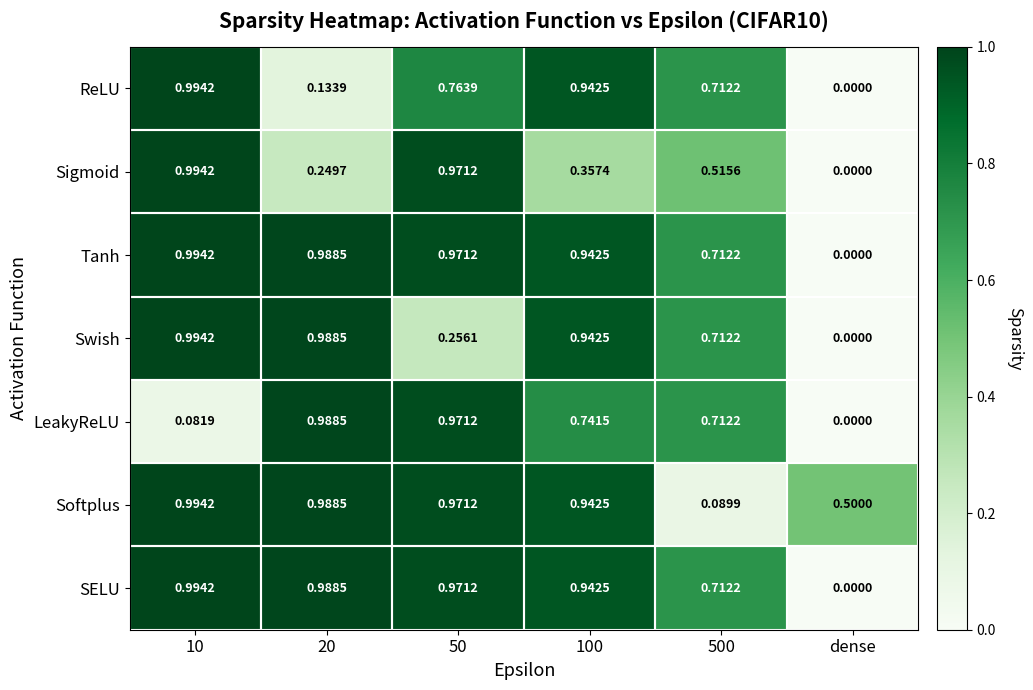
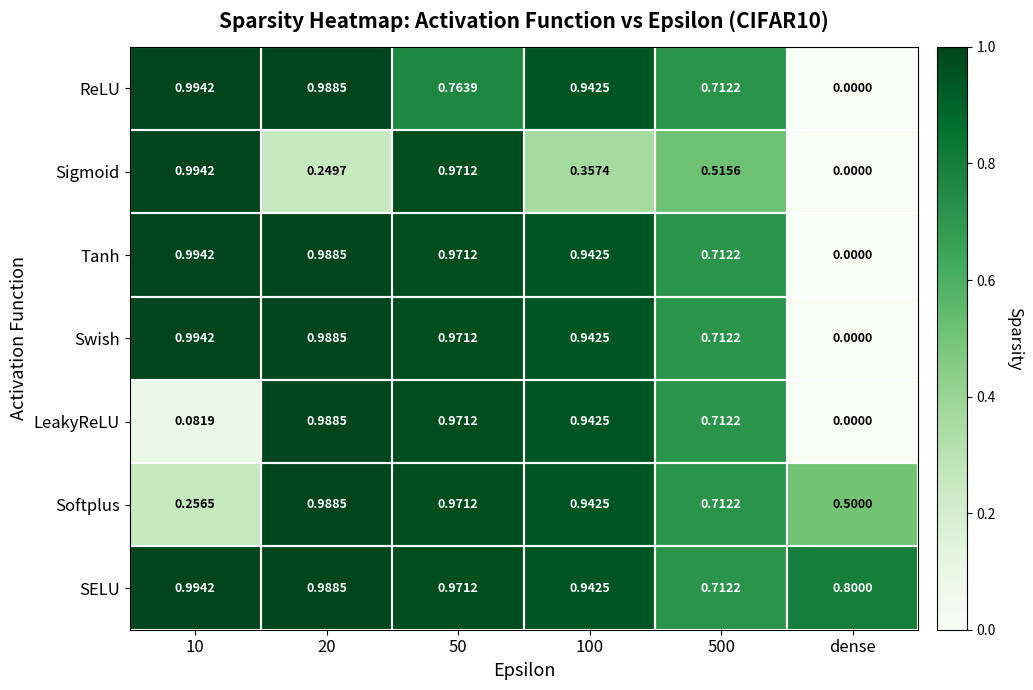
  {
    "ReLU": {
      "10": 0.9942,
-     "20": 0.1339,
+     "20": 0.9885,
      "50": 0.7639,
      "100": 0.9425,
      "500": 0.7122,
      "dense": 0.0000
    },
    "Sigmoid": {
      "10": 0.9942,
      "20": 0.2497,
      "50": 0.9712,
      "100": 0.3574,
      "500": 0.5156,
      "dense": 0.0000
    },
    "Tanh": {
      "10": 0.9942,
      "20": 0.9885,
      "50": 0.9712,
      "100": 0.9425,
      "500": 0.7122,
      "dense": 0.0000
    },
    "Swish": {
      "10": 0.9942,
      "20": 0.9885,
-     "50": 0.2561,
+     "50": 0.9712,
      "100": 0.9425,
      "500": 0.7122,
      "dense": 0.0000
    },
    "LeakyReLU": {
      "10": 0.0819,
      "20": 0.9885,
      "50": 0.9712,
-     "100": 0.7415,
+     "100": 0.9425,
      "500": 0.7122,
      "dense": 0.0000
    },
    "Softplus": {
-     "10": 0.9942,
+     "10": 0.2565,
      "20": 0.9885,
      "50": 0.9712,
      "100": 0.9425,
-     "500": 0.0899,
+     "500": 0.7122,
      "dense": 0.5000
    },
    "SELU": {
      "10": 0.9942,
      "20": 0.9885,
      "50": 0.9712,
      "100": 0.9425,
      "500": 0.7122,
-     "dense": 0.0000
+     "dense": 0.8000
    }
  }
